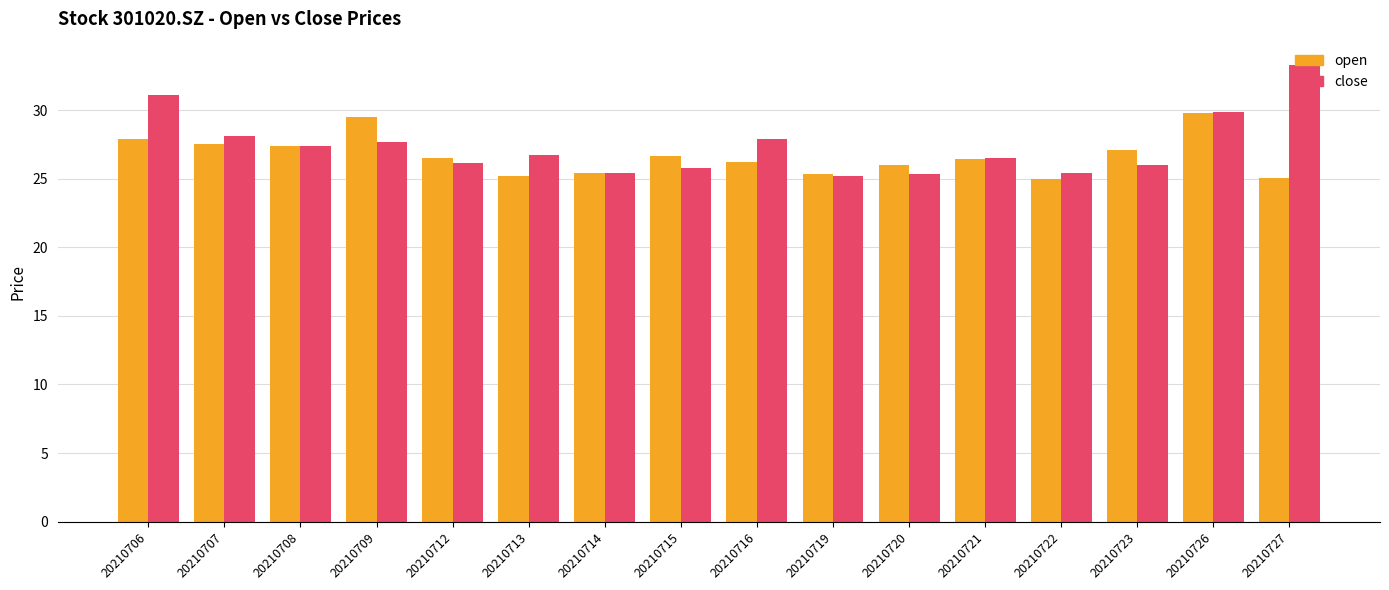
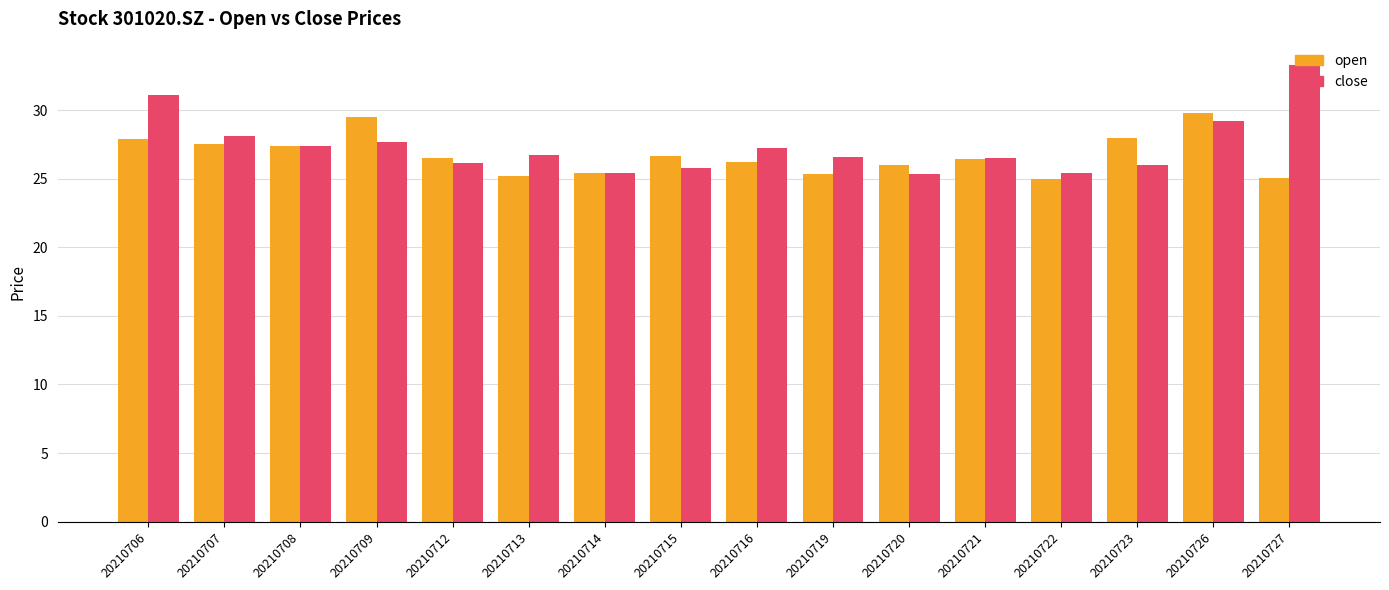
  {
    "open": {
      "20210706": 27.9,
      "20210707": 27.6,
      "20210708": 27.4,
      "20210709": 29.5,
      "20210712": 26.5,
      "20210713": 25.2,
      "20210714": 25.4,
      "20210715": 26.7,
      "20210716": 26.2,
      "20210719": 25.4,
      "20210720": 26.0,
      "20210721": 26.5,
      "20210722": 25.0,
-     "20210723": 27.1,
+     "20210723": 28.0,
      "20210726": 29.8,
      "20210727": 25.0
    },
    "close": {
      "20210706": 31.1,
      "20210707": 28.1,
      "20210708": 27.4,
      "20210709": 27.7,
      "20210712": 26.1,
      "20210713": 26.8,
      "20210714": 25.4,
      "20210715": 25.8,
-     "20210716": 27.9,
-     "20210719": 25.2,
+     "20210716": 27.2,
+     "20210719": 26.6,
      "20210720": 25.3,
      "20210721": 26.5,
      "20210722": 25.4,
      "20210723": 26.0,
-     "20210726": 29.9,
+     "20210726": 29.2,
      "20210727": 33.3
    }
  }
